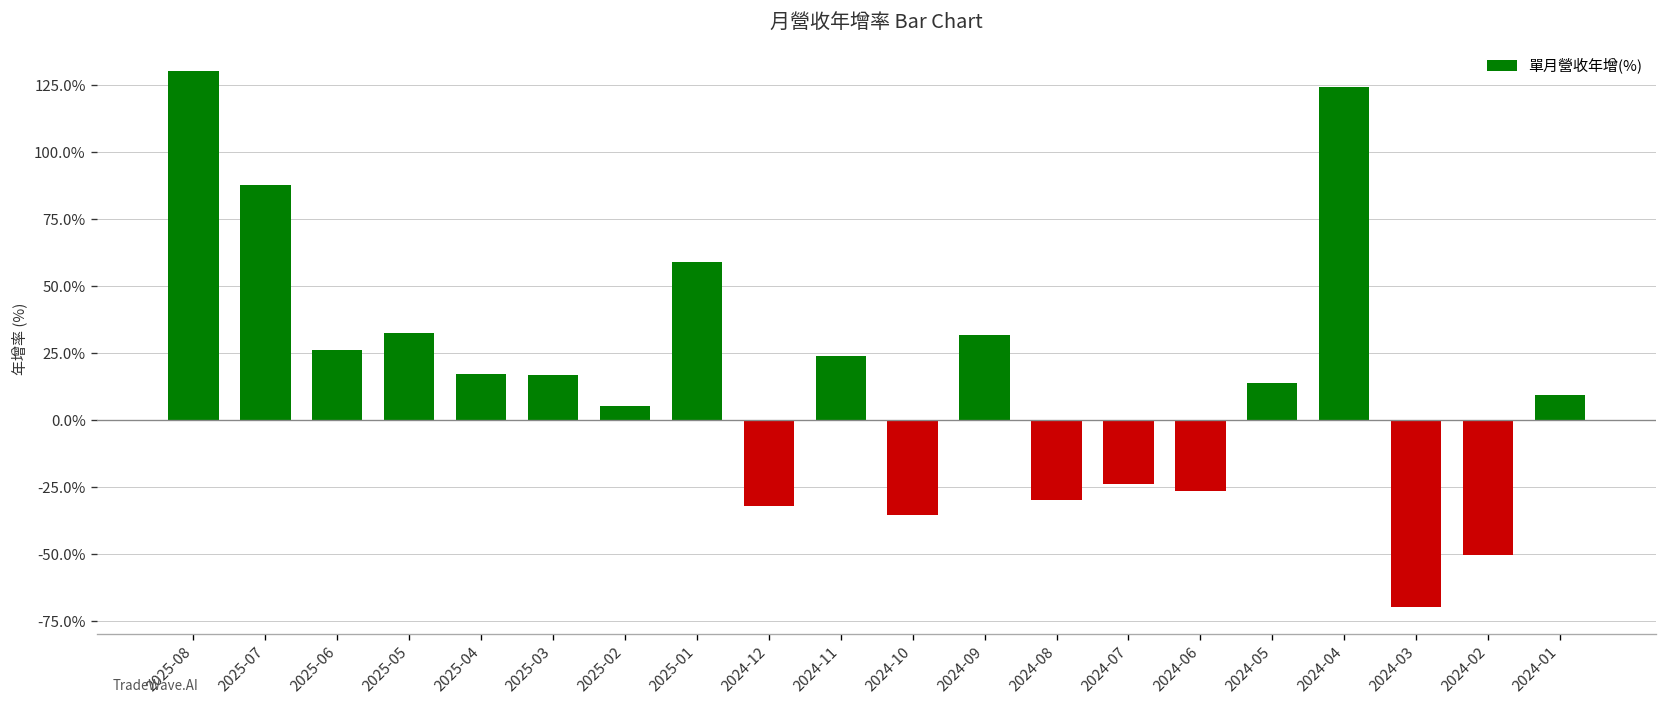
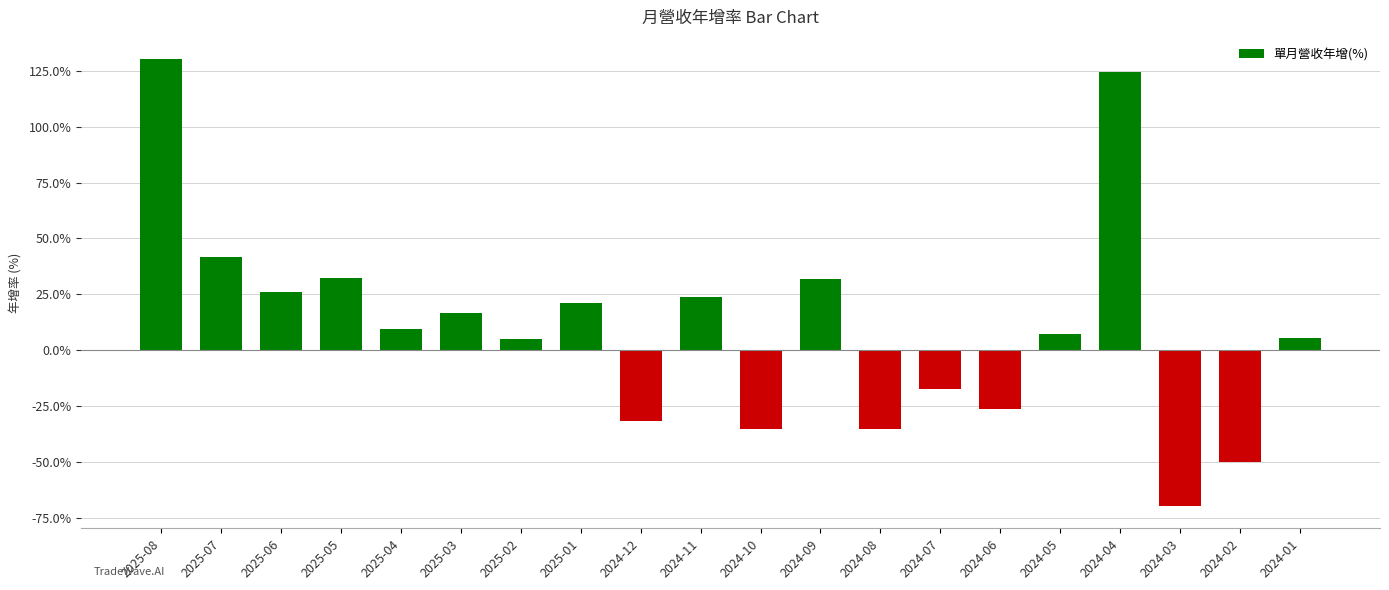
  {
    "2025-08": "130%",
-   "2025-07": "88%",
+   "2025-07": "42%",
    "2025-06": "26%",
    "2025-05": "33%",
-   "2025-04": "17%",
+   "2025-04": "9%",
    "2025-03": "17%",
    "2025-02": "5%",
-   "2025-01": "59%",
+   "2025-01": "21%",
    "2024-12": "-32%",
    "2024-11": "24%",
    "2024-10": "-36%",
    "2024-09": "32%",
-   "2024-08": "-30%",
-   "2024-07": "-24%",
+   "2024-08": "-35%",
+   "2024-07": "-18%",
    "2024-06": "-26%",
-   "2024-05": "14%",
+   "2024-05": "7%",
    "2024-04": "124%",
    "2024-03": "-70%",
    "2024-02": "-50%",
-   "2024-01": "10%"
+   "2024-01": "6%"
  }
